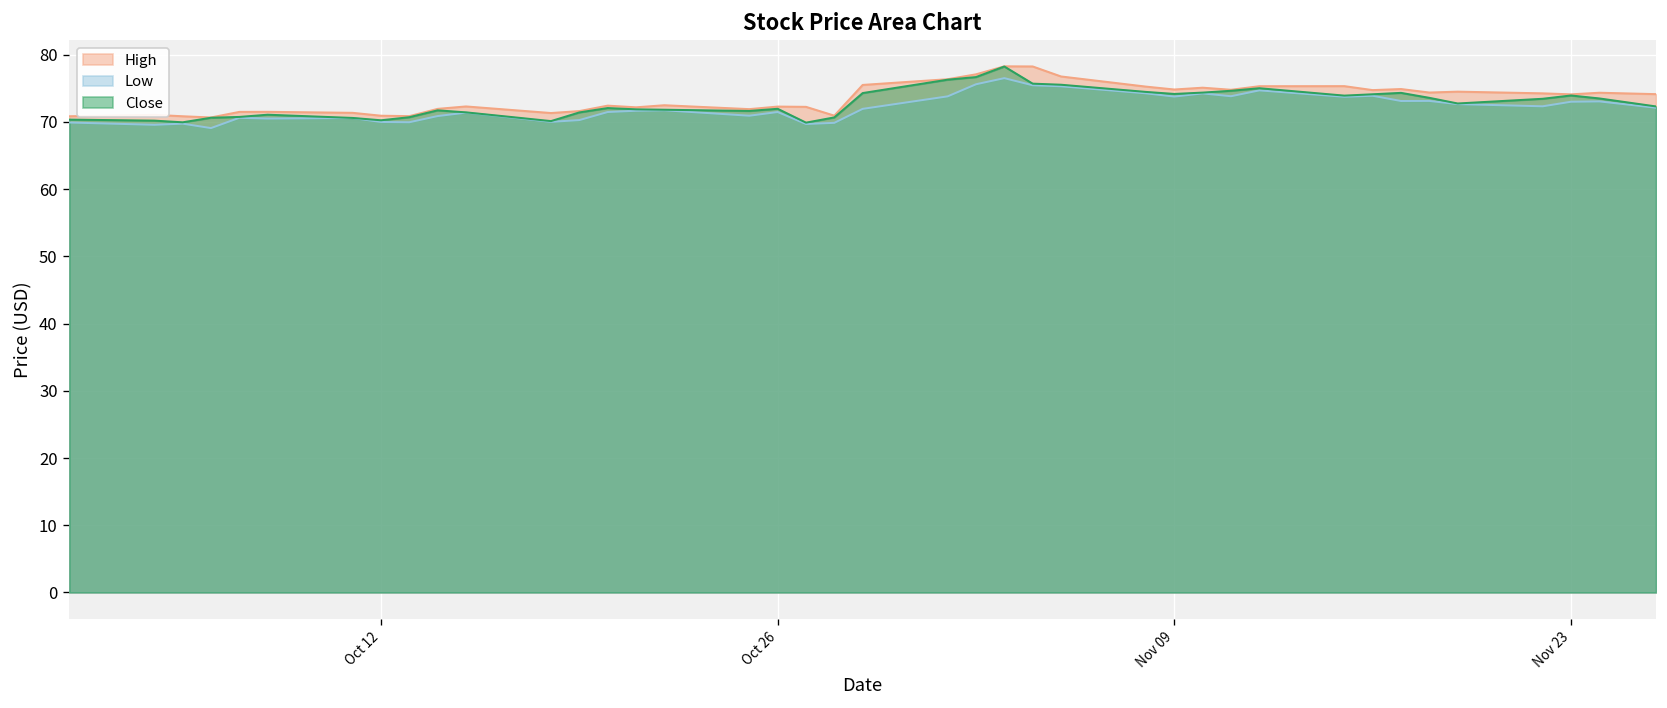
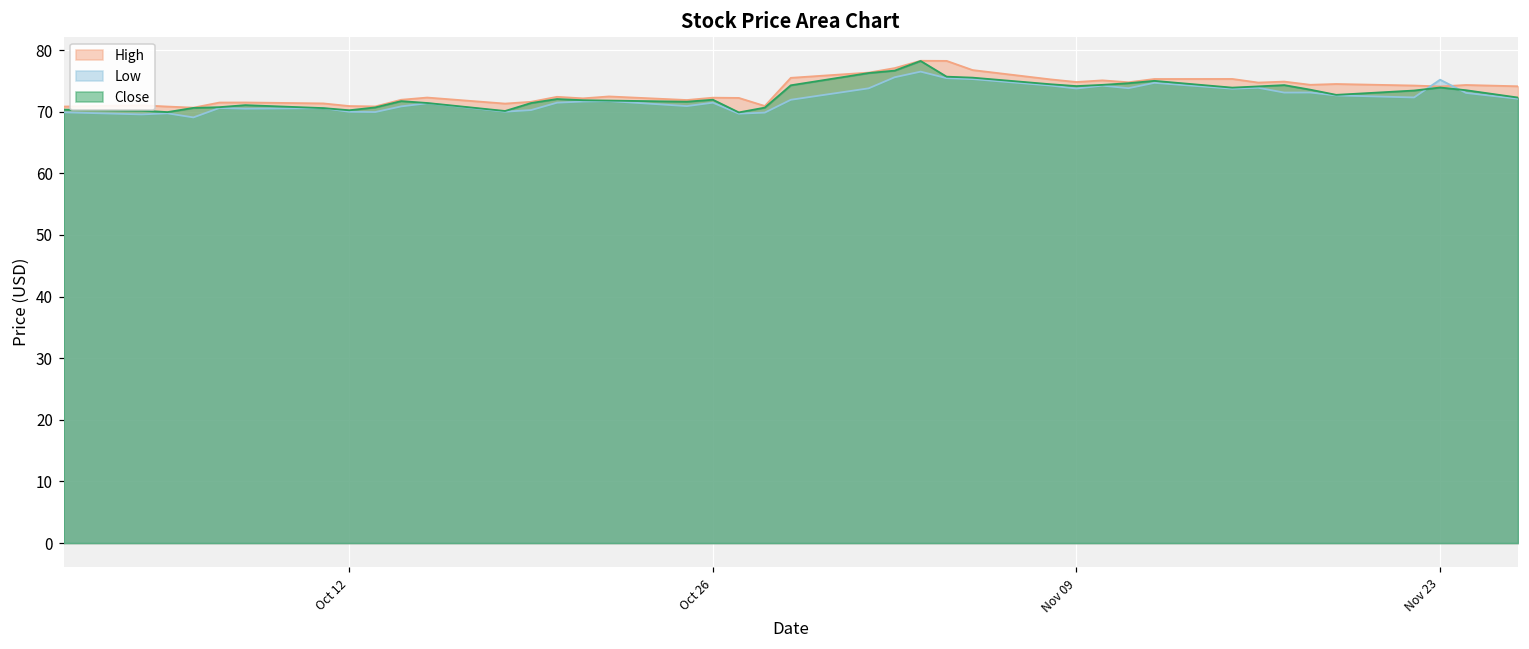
  {
    "High": {
      "Oct 12": 71,
      "Nov 09": 75
    },
    "Low": {
      "Oct 26": 71,
-     "Nov 23": 73
+     "Nov 23": 75
    }
  }
